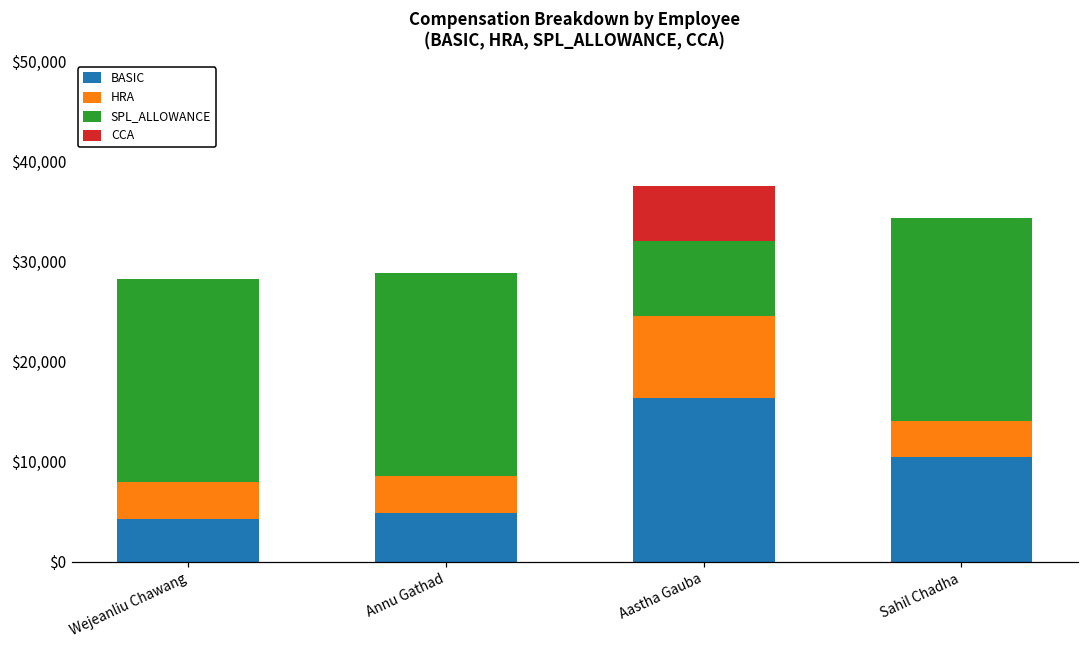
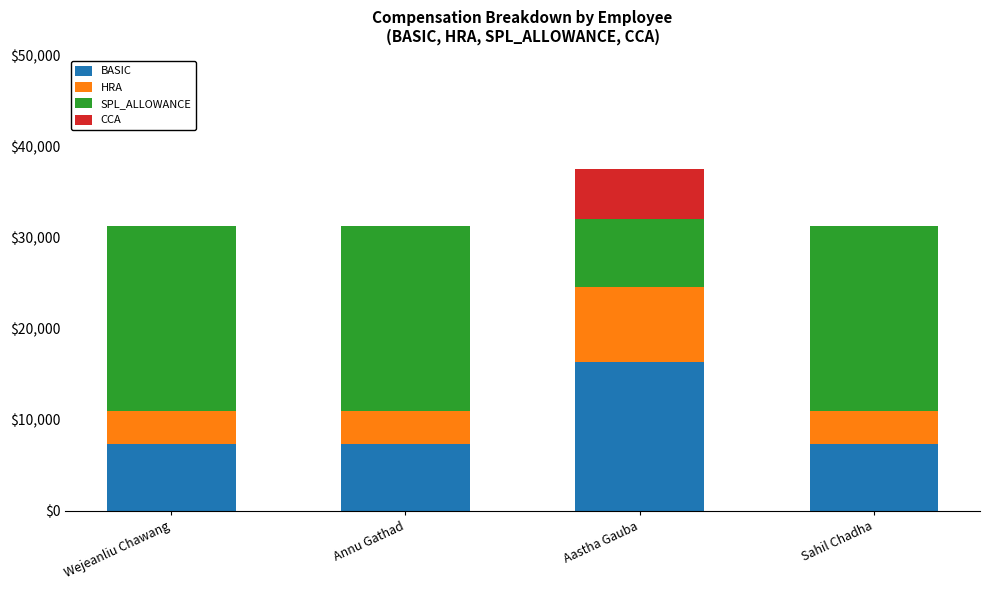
  {
    "BASIC": {
-     "Wejeanliu Chawang": "$4,000",
-     "Annu Gathad": "$5,000",
+     "Wejeanliu Chawang": "$7,000",
+     "Annu Gathad": "$7,000",
      "Aastha Gauba": "$16,000",
-     "Sahil Chadha": "$10,000"
+     "Sahil Chadha": "$7,000"
    },
    "HRA": {
      "Wejeanliu Chawang": "$4,000",
      "Annu Gathad": "$4,000",
      "Aastha Gauba": "$8,000",
      "Sahil Chadha": "$4,000"
    },
    "SPL_ALLOWANCE": {
      "Wejeanliu Chawang": "$20,000",
      "Annu Gathad": "$20,000",
      "Aastha Gauba": "$8,000",
      "Sahil Chadha": "$20,000"
    },
    "CCA": {
      "Wejeanliu Chawang": "$0",
      "Annu Gathad": "$0",
      "Aastha Gauba": "$5,000",
      "Sahil Chadha": "$0"
    }
  }
